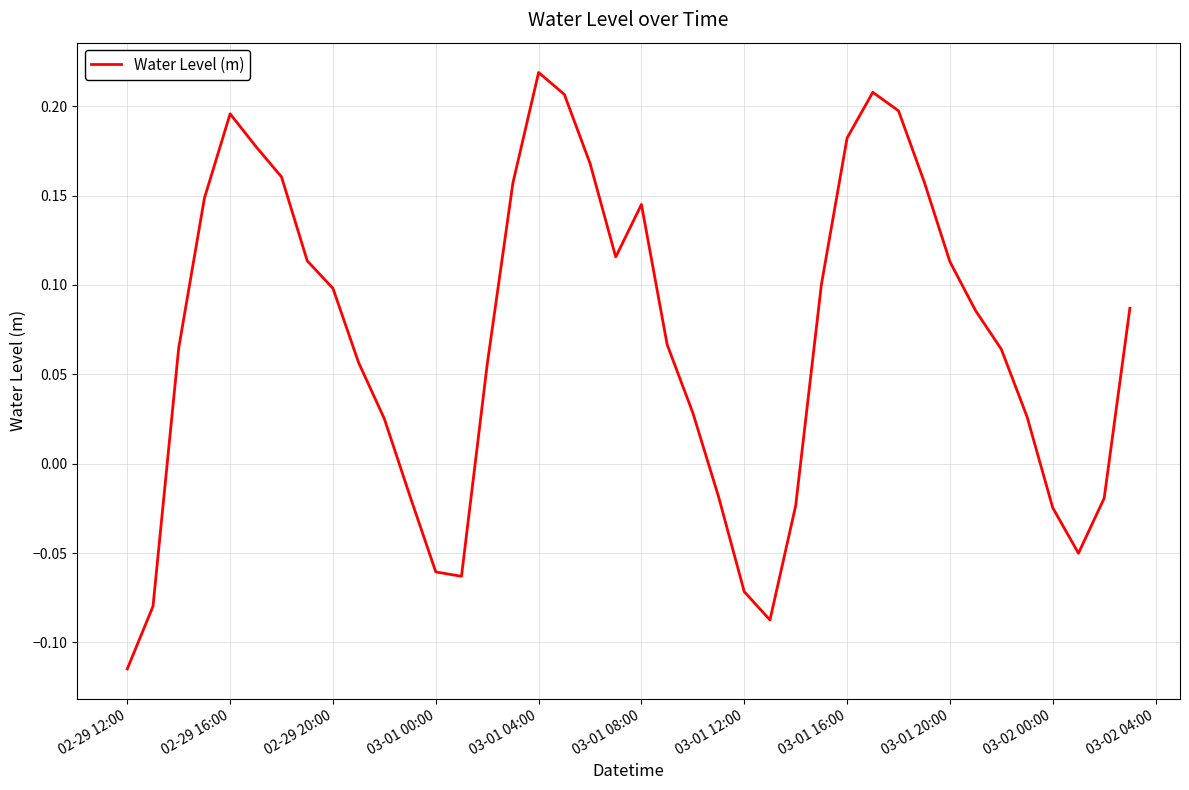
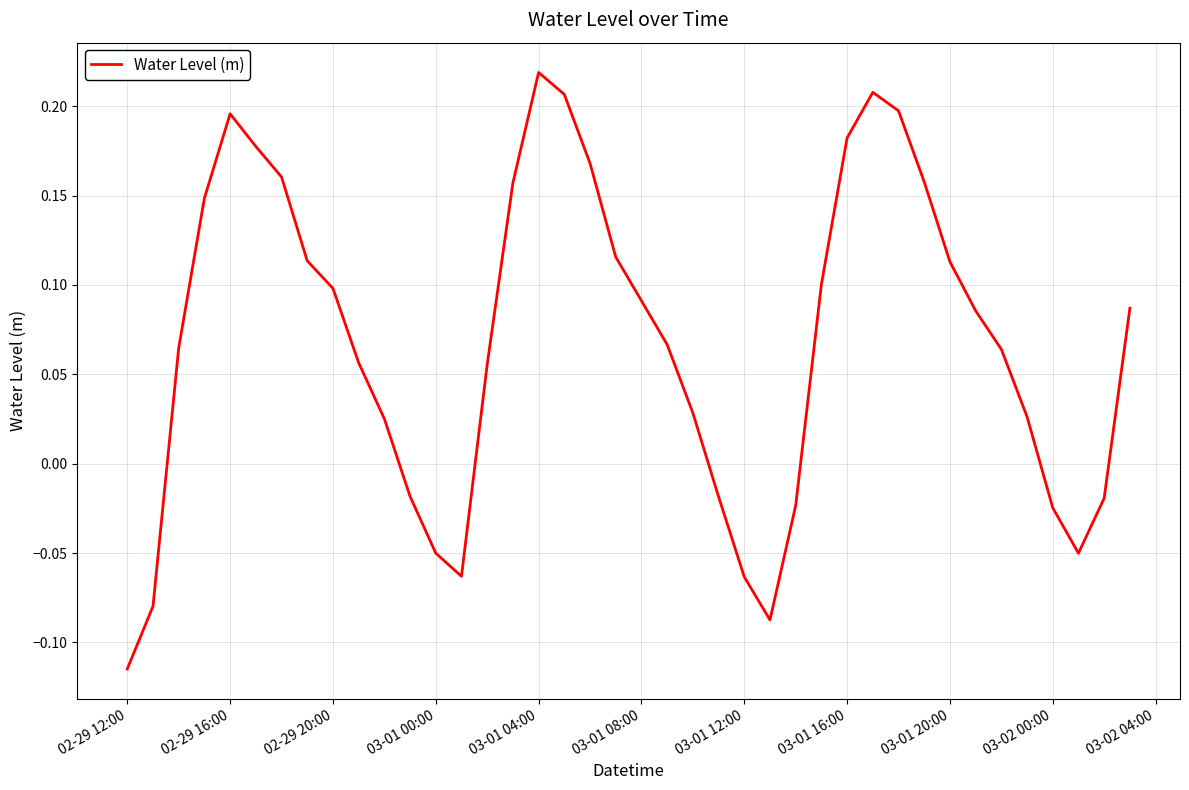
  {
    "02-29 12:00": -0.115,
    "02-29 16:00": 0.196,
    "02-29 20:00": 0.098,
-   "03-01 00:00": -0.061,
+   "03-01 00:00": -0.050,
    "03-01 04:00": 0.219,
-   "03-01 08:00": 0.145,
-   "03-01 12:00": -0.072,
+   "03-01 08:00": 0.091,
+   "03-01 12:00": -0.063,
    "03-01 16:00": 0.182,
    "03-01 20:00": 0.113,
    "03-02 00:00": -0.025
  }
